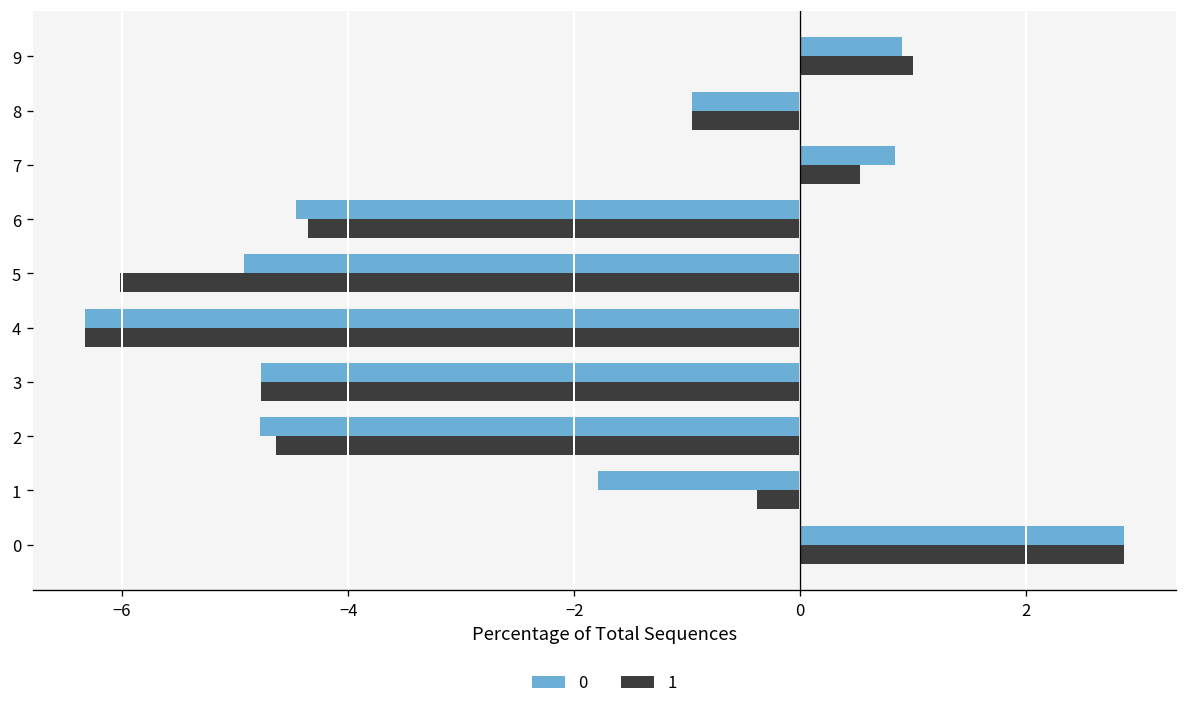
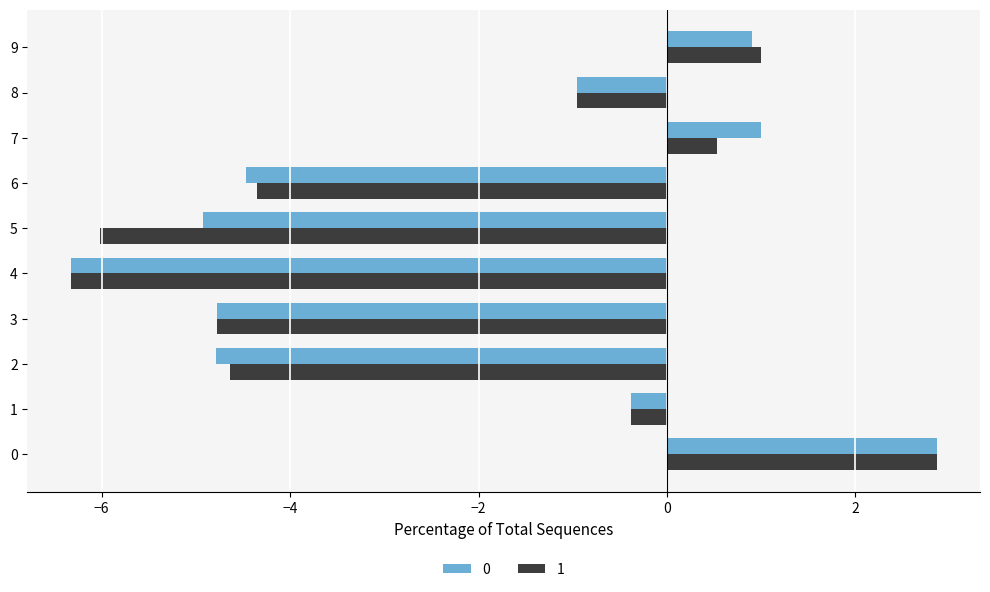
  {
    "0": {
      "9": 0.9,
      "8": -1.0,
-     "7": 0.8,
+     "7": 1.0,
      "6": -4.5,
      "5": -4.9,
      "4": -6.3,
      "3": -4.8,
      "2": -4.8,
-     "1": -1.8,
+     "1": -0.4,
      "0": 2.9
    },
    "1": {
      "9": 1.0,
      "8": -1.0,
      "7": 0.5,
      "6": -4.4,
      "5": -6.0,
      "4": -6.3,
      "3": -4.8,
      "2": -4.6,
      "1": -0.4,
      "0": 2.9
    }
  }
